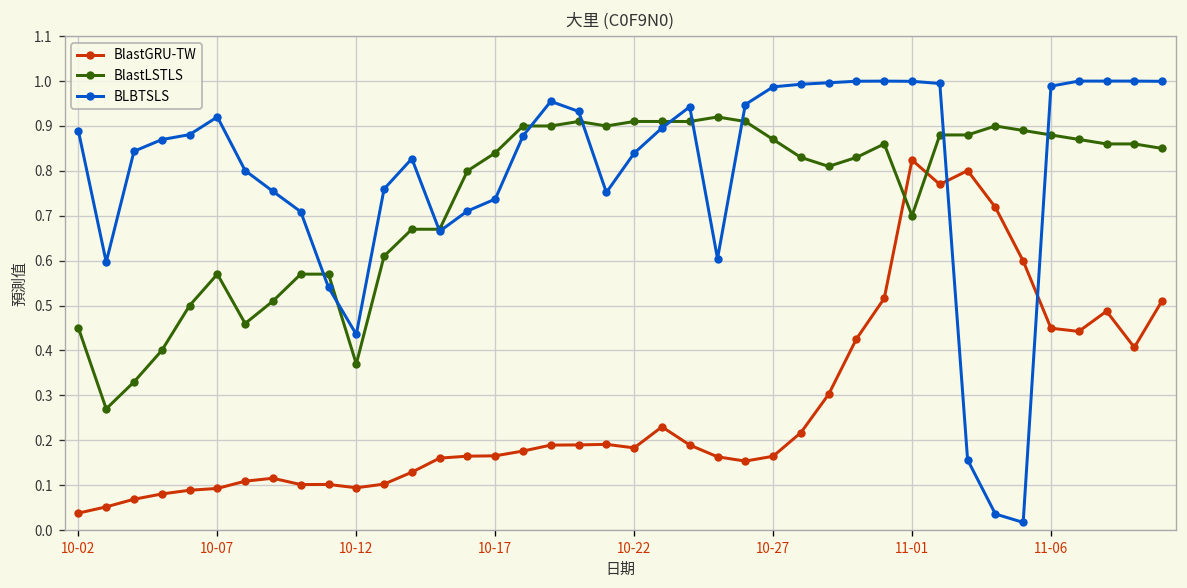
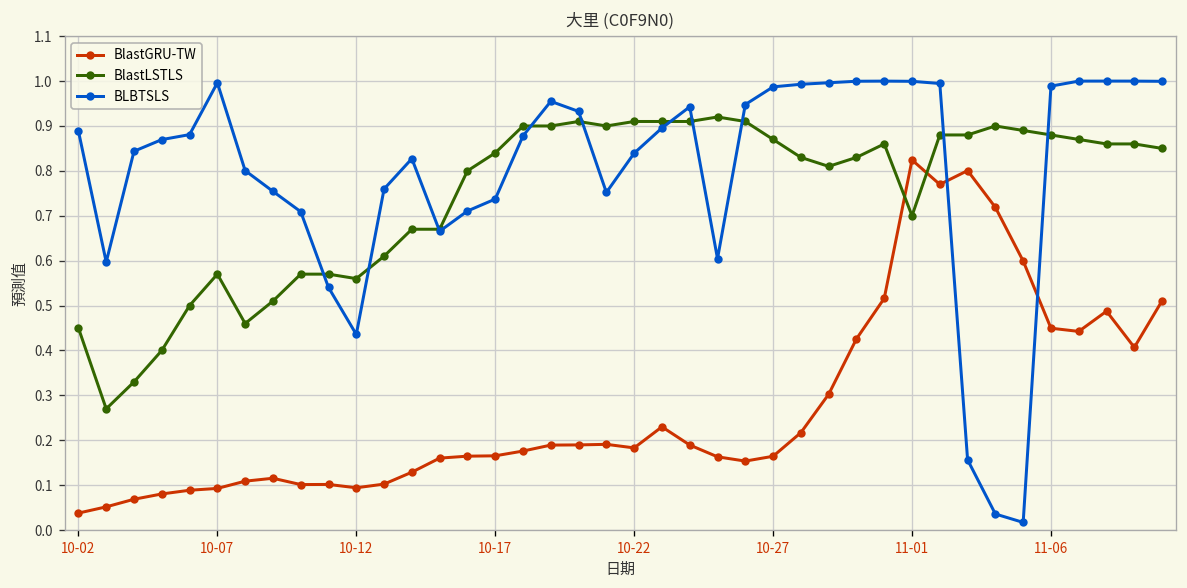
  {
    "BlastGRU-TW": {
      "10-02": 0.04,
      "10-07": 0.09,
      "10-12": 0.09,
      "10-17": 0.17,
      "10-22": 0.18,
      "10-27": 0.16,
      "11-01": 0.82,
      "11-06": 0.45
    },
    "BlastLSTLS": {
      "10-02": 0.45,
      "10-07": 0.57,
-     "10-12": 0.37,
+     "10-12": 0.56,
      "10-17": 0.84,
      "10-22": 0.91,
      "10-27": 0.87,
      "11-01": 0.70,
      "11-06": 0.88
    },
    "BLBTSLS": {
      "10-02": 0.89,
-     "10-07": 0.92,
+     "10-07": 1.00,
      "10-12": 0.44,
      "10-17": 0.74,
      "10-22": 0.84,
      "10-27": 0.99,
      "11-01": 1.00,
      "11-06": 0.99
    }
  }
